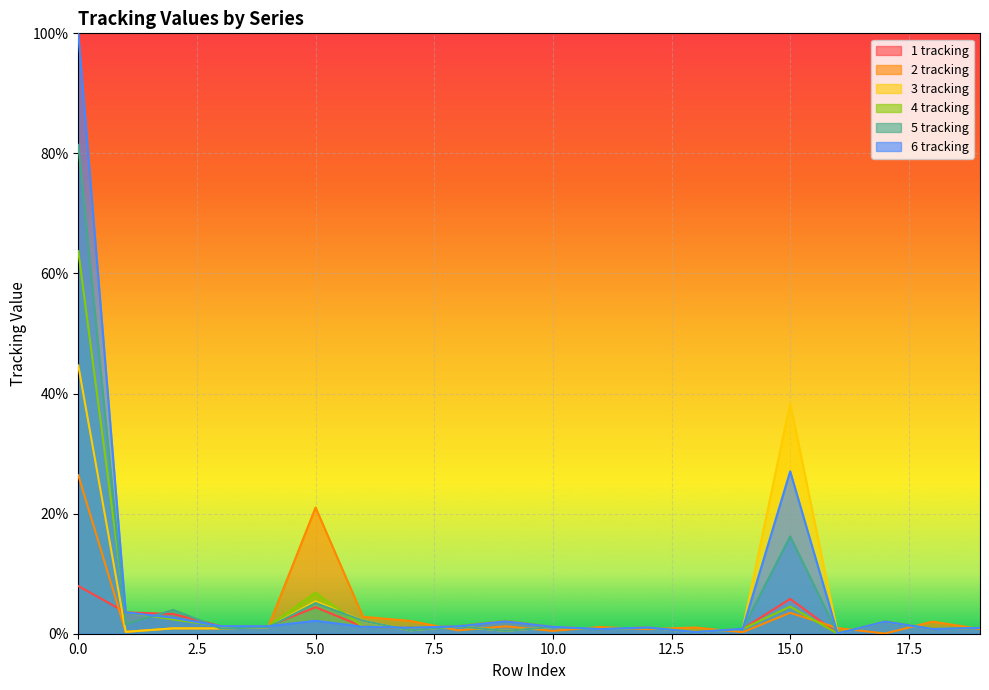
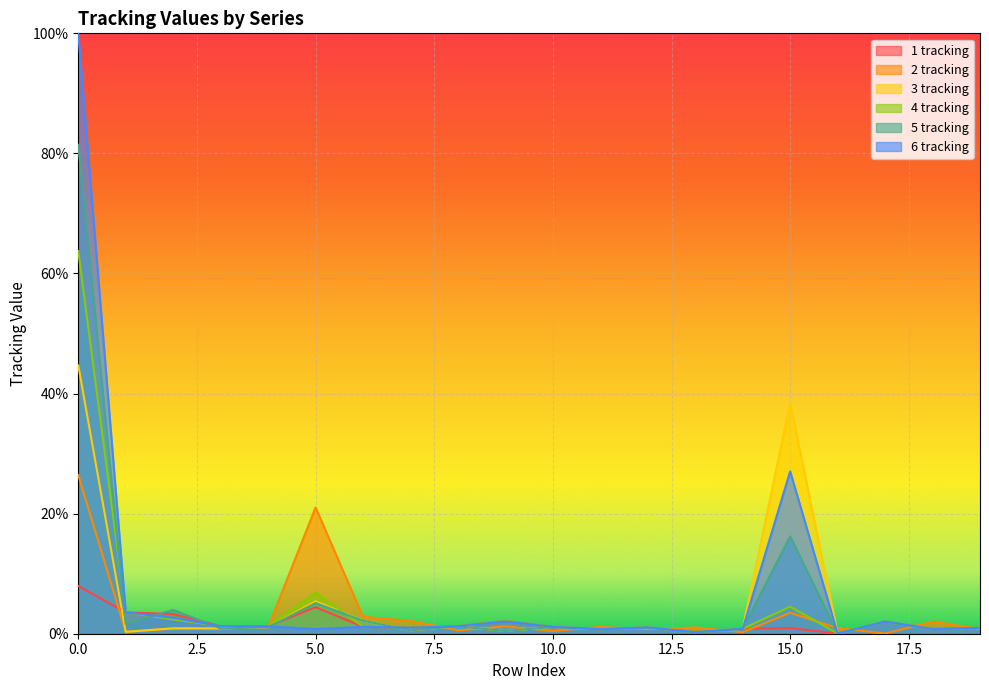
  {
    "1 tracking": {
      "0.0": "8%",
      "5.0": "4%",
-     "15.0": "6%"
+     "15.0": "1%"
    },
    "2 tracking": {
      "0.0": "26%",
      "5.0": "21%",
      "10.0": "0%",
      "15.0": "3%"
    },
    "3 tracking": {
      "0.0": "45%",
      "15.0": "38%"
    },
    "4 tracking": {
      "0.0": "64%",
      "5.0": "7%",
      "15.0": "5%"
    },
    "5 tracking": {
      "0.0": "81%",
      "15.0": "16%"
    },
    "6 tracking": {
      "0.0": "100%",
-     "5.0": "2%",
+     "5.0": "1%",
      "15.0": "27%"
    }
  }
